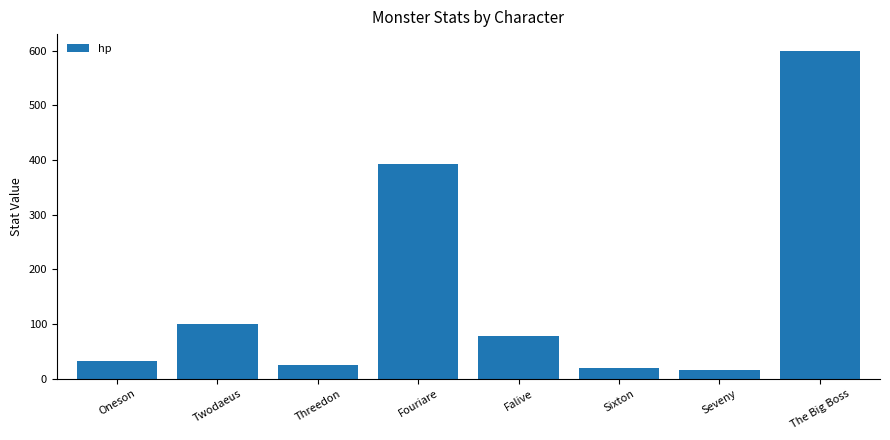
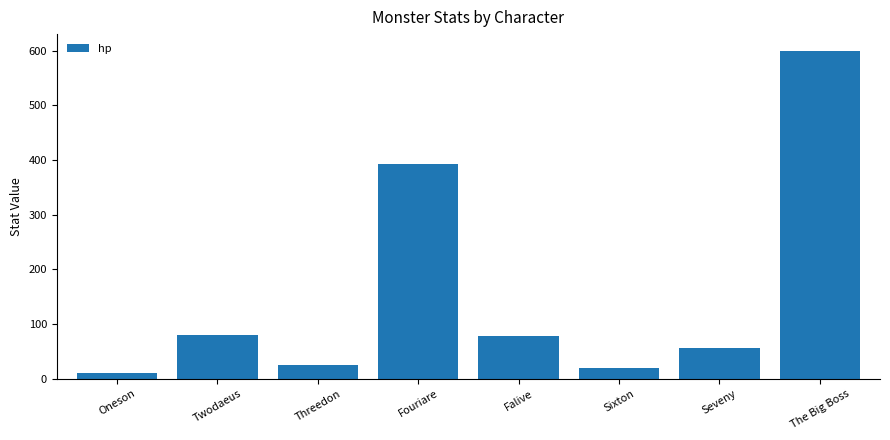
  {
-   "Oneson": 30,
-   "Twodaeus": 100,
+   "Oneson": 10,
+   "Twodaeus": 80,
    "Threedon": 30,
    "Fouriare": 390,
    "Falive": 80,
    "Sixton": 20,
-   "Seveny": 20,
+   "Seveny": 60,
    "The Big Boss": 600
  }
